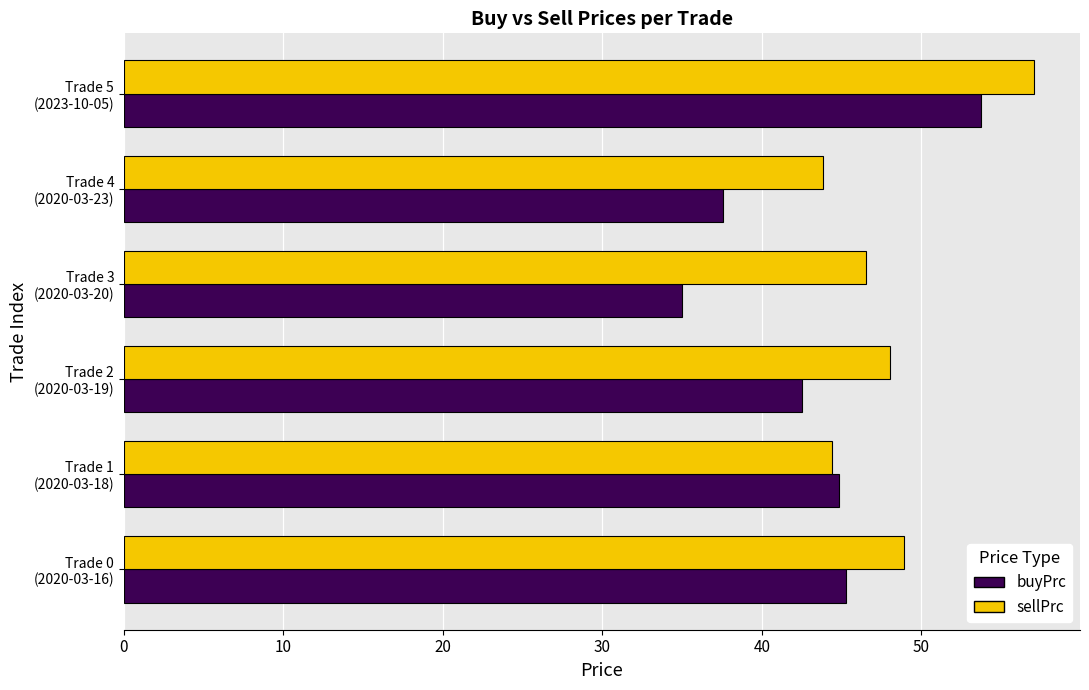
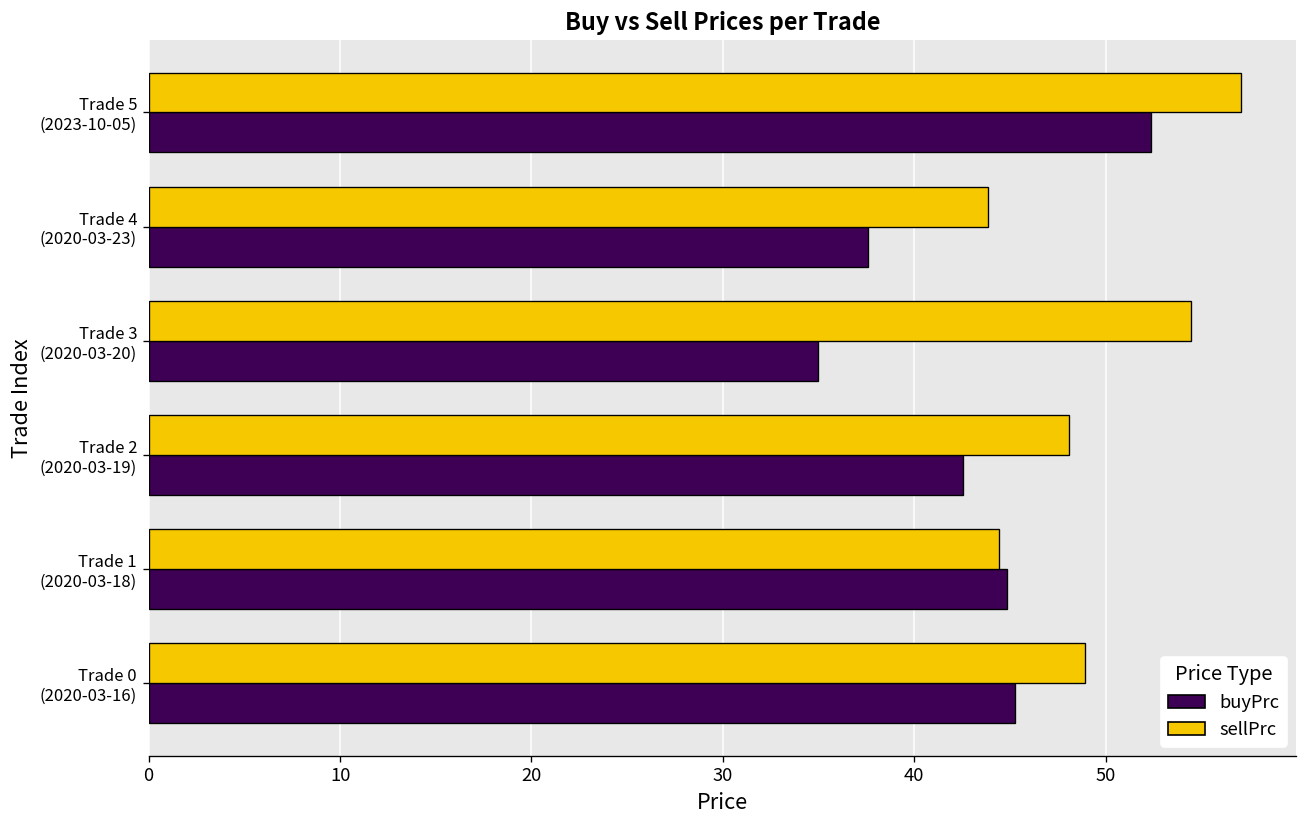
  {
    "buyPrc": {
-     "Trade 5 (2023-10-05)": 53.7,
+     "Trade 5 (2023-10-05)": 52.4,
      "Trade 4 (2020-03-23)": 37.6,
      "Trade 3 (2020-03-20)": 35.0,
      "Trade 2 (2020-03-19)": 42.5,
      "Trade 1 (2020-03-18)": 44.8,
      "Trade 0 (2020-03-16)": 45.3
    },
    "sellPrc": {
      "Trade 5 (2023-10-05)": 57.1,
      "Trade 4 (2020-03-23)": 43.9,
-     "Trade 3 (2020-03-20)": 46.5,
+     "Trade 3 (2020-03-20)": 54.5,
      "Trade 2 (2020-03-19)": 48.1,
      "Trade 1 (2020-03-18)": 44.4,
      "Trade 0 (2020-03-16)": 48.9
    }
  }
